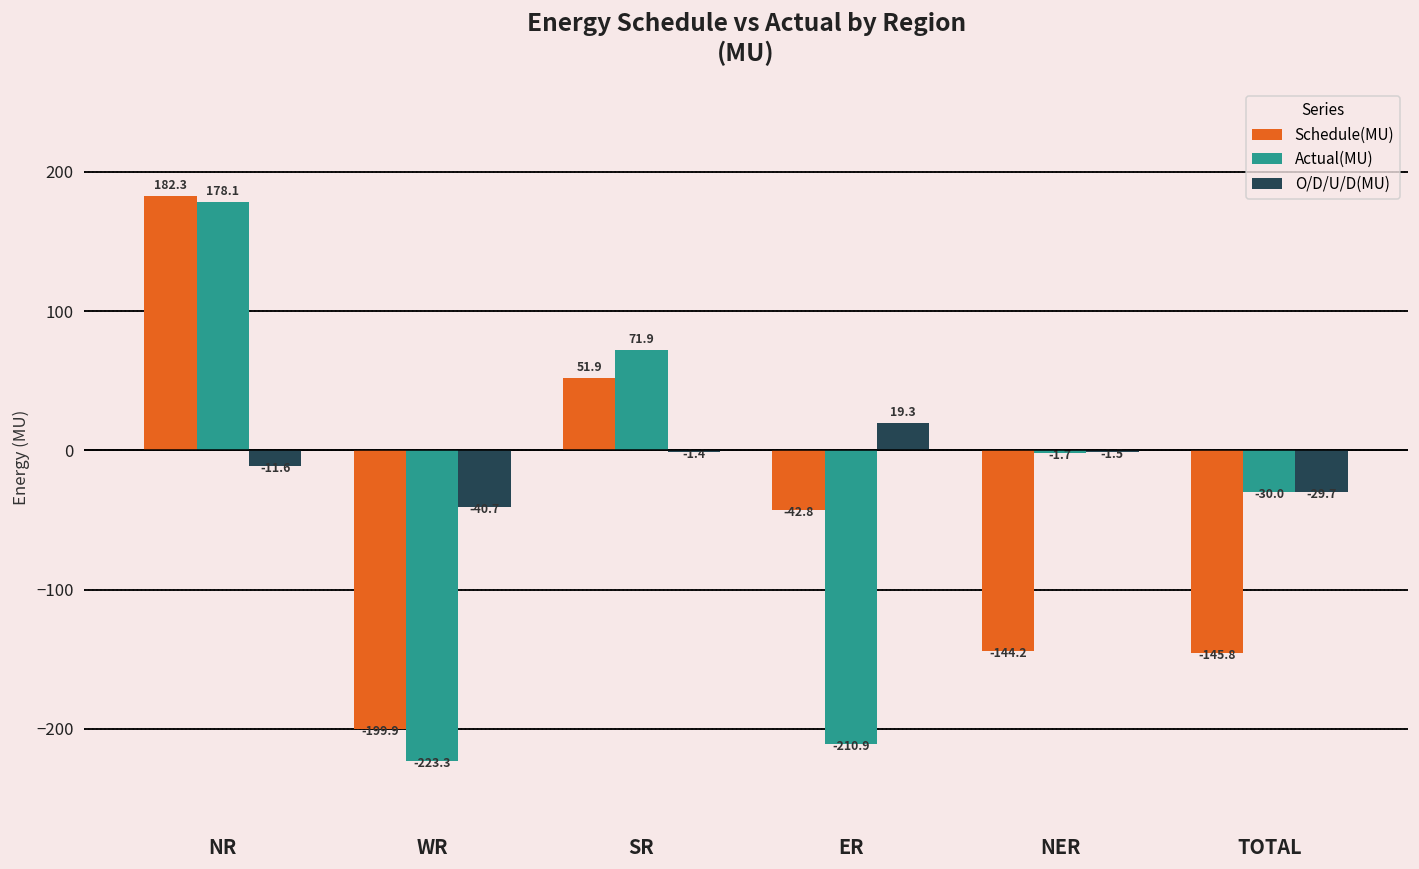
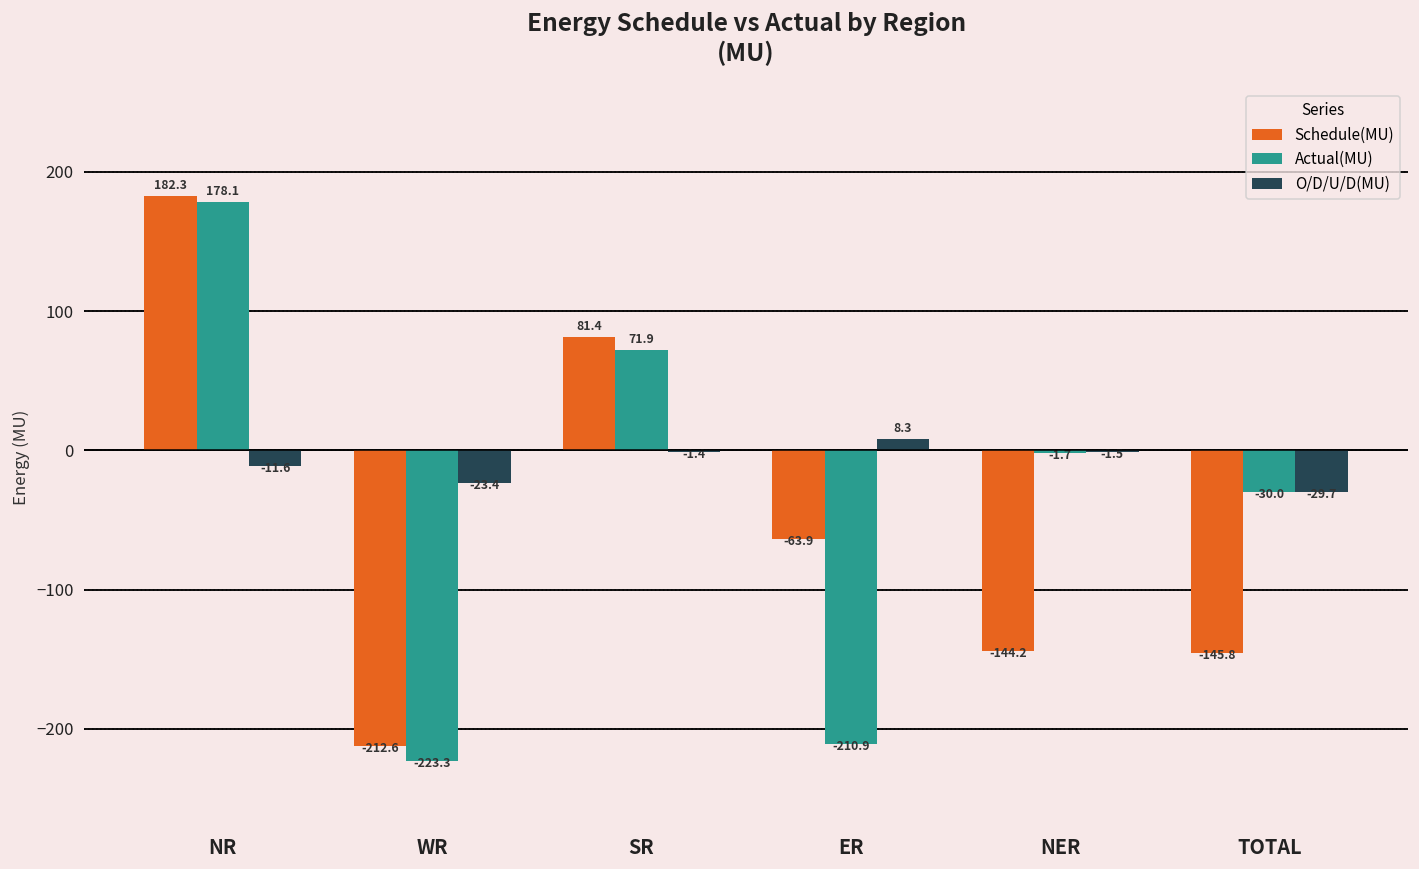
  {
    "Schedule(MU)": {
      "NR": 182.3,
-     "WR": -199.9,
-     "SR": 51.9,
-     "ER": -42.8,
+     "WR": -212.6,
+     "SR": 81.4,
+     "ER": -63.9,
      "NER": -144.2,
      "TOTAL": -145.8
    },
    "Actual(MU)": {
      "NR": 178.1,
      "WR": -223.3,
      "SR": 71.9,
      "ER": -210.9,
      "NER": -1.7,
      "TOTAL": -30.0
    },
    "O/D/U/D(MU)": {
      "NR": -11.6,
-     "WR": -40.7,
+     "WR": -23.4,
      "SR": -1.4,
-     "ER": 19.3,
+     "ER": 8.3,
      "NER": -1.5,
      "TOTAL": -29.7
    }
  }
